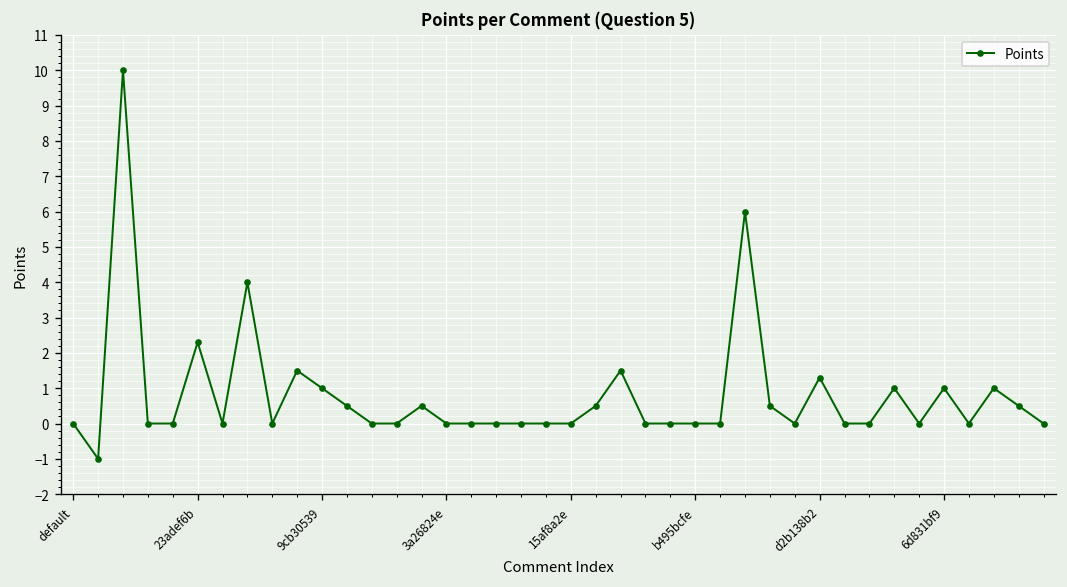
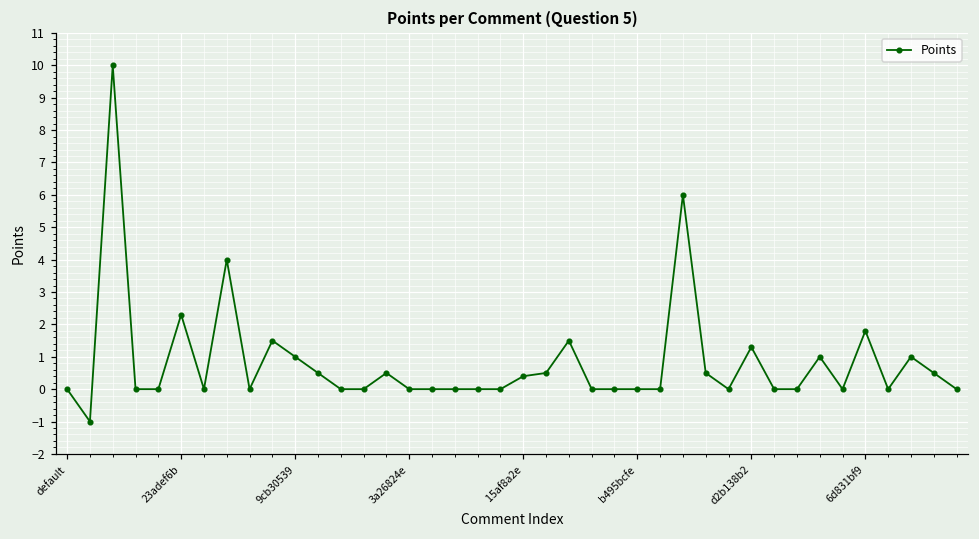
  {
    "default": 0.0,
    "23adef6b": 2.3,
    "9cb30539": 1.0,
    "3a26824e": 0.0,
-   "15af8a2e": 0.0,
+   "15af8a2e": 0.4,
    "b495bcfe": 0.0,
    "d2b138b2": 1.3,
-   "6d831bf9": 1.0
+   "6d831bf9": 1.8
  }
